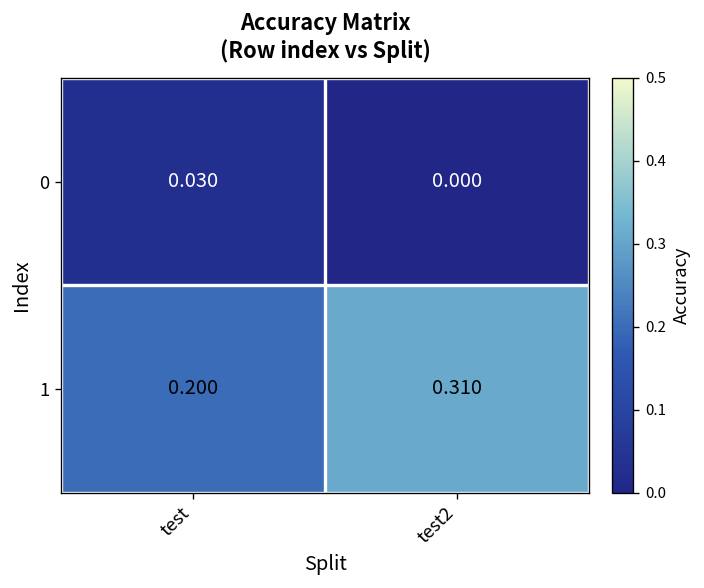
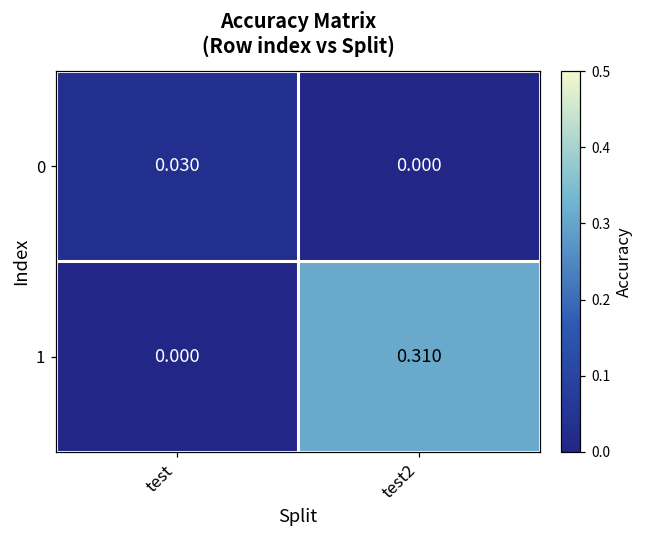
  {
    "0": {
      "test": 0.030,
      "test2": 0.000
    },
    "1": {
-     "test": 0.200,
+     "test": 0.000,
      "test2": 0.310
    }
  }
